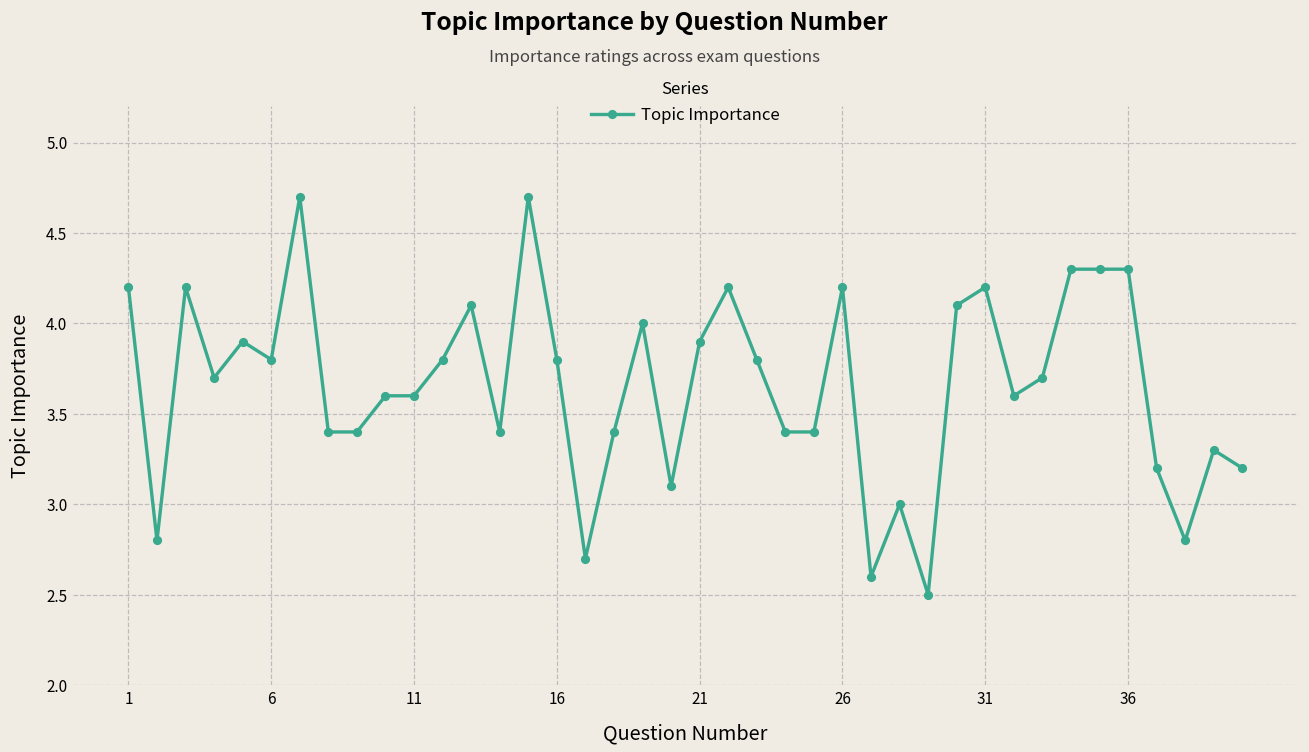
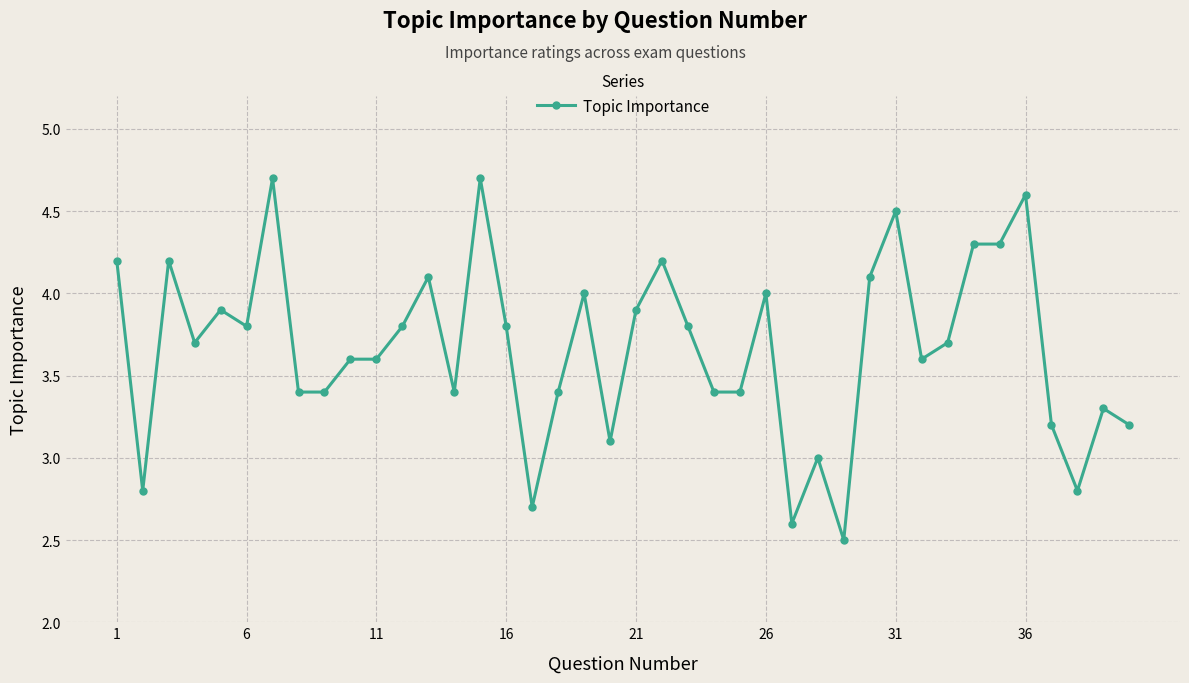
  {
    "1": 4.2,
    "6": 3.8,
    "11": 3.6,
    "16": 3.8,
    "21": 3.9,
-   "26": 4.2,
-   "31": 4.2,
-   "36": 4.3
+   "26": 4.0,
+   "31": 4.5,
+   "36": 4.6
  }
